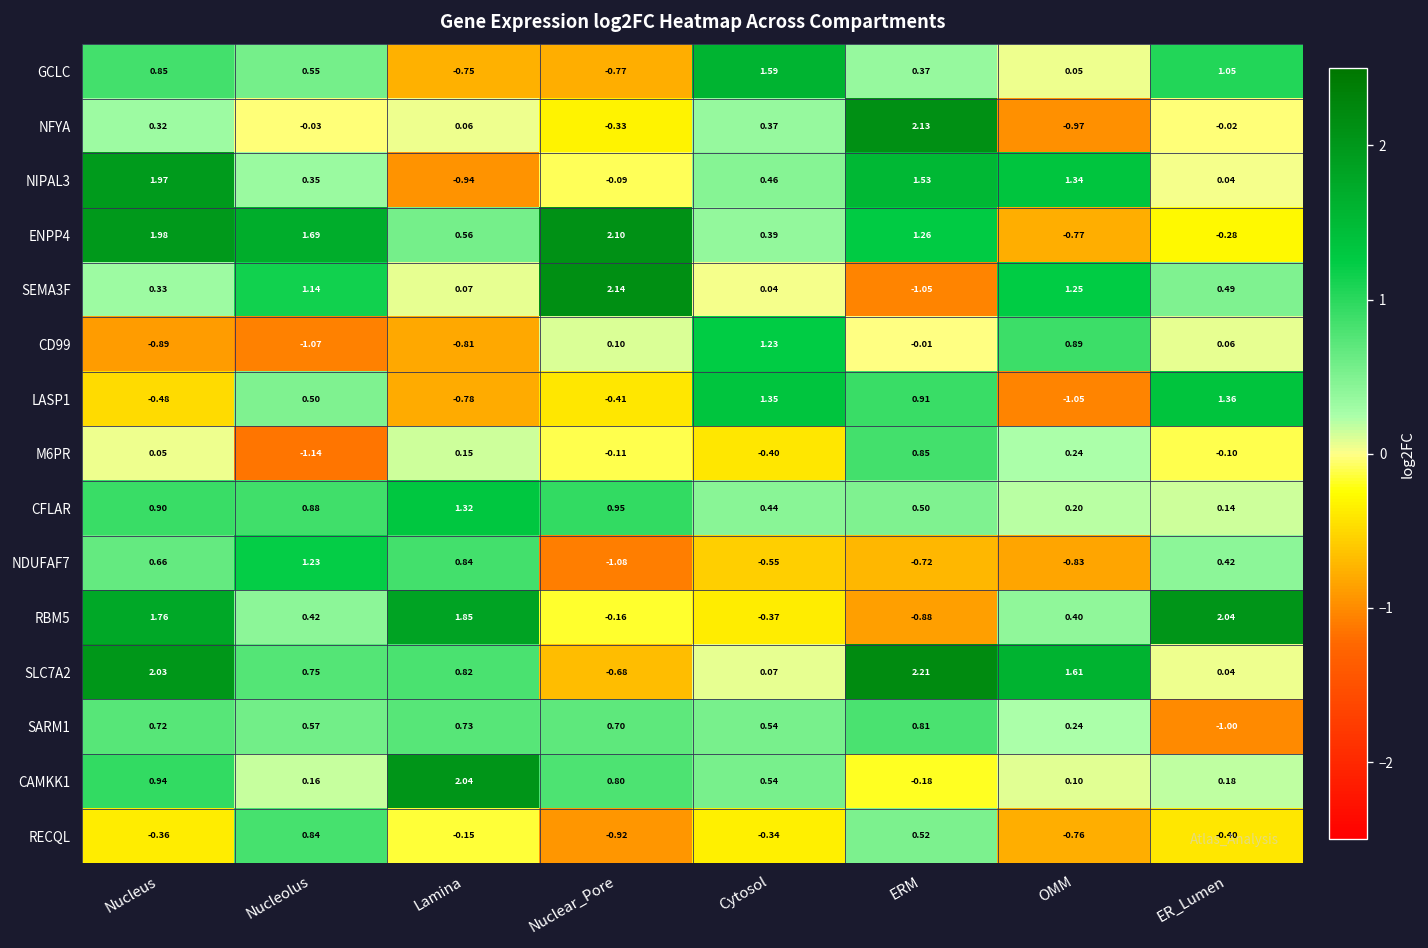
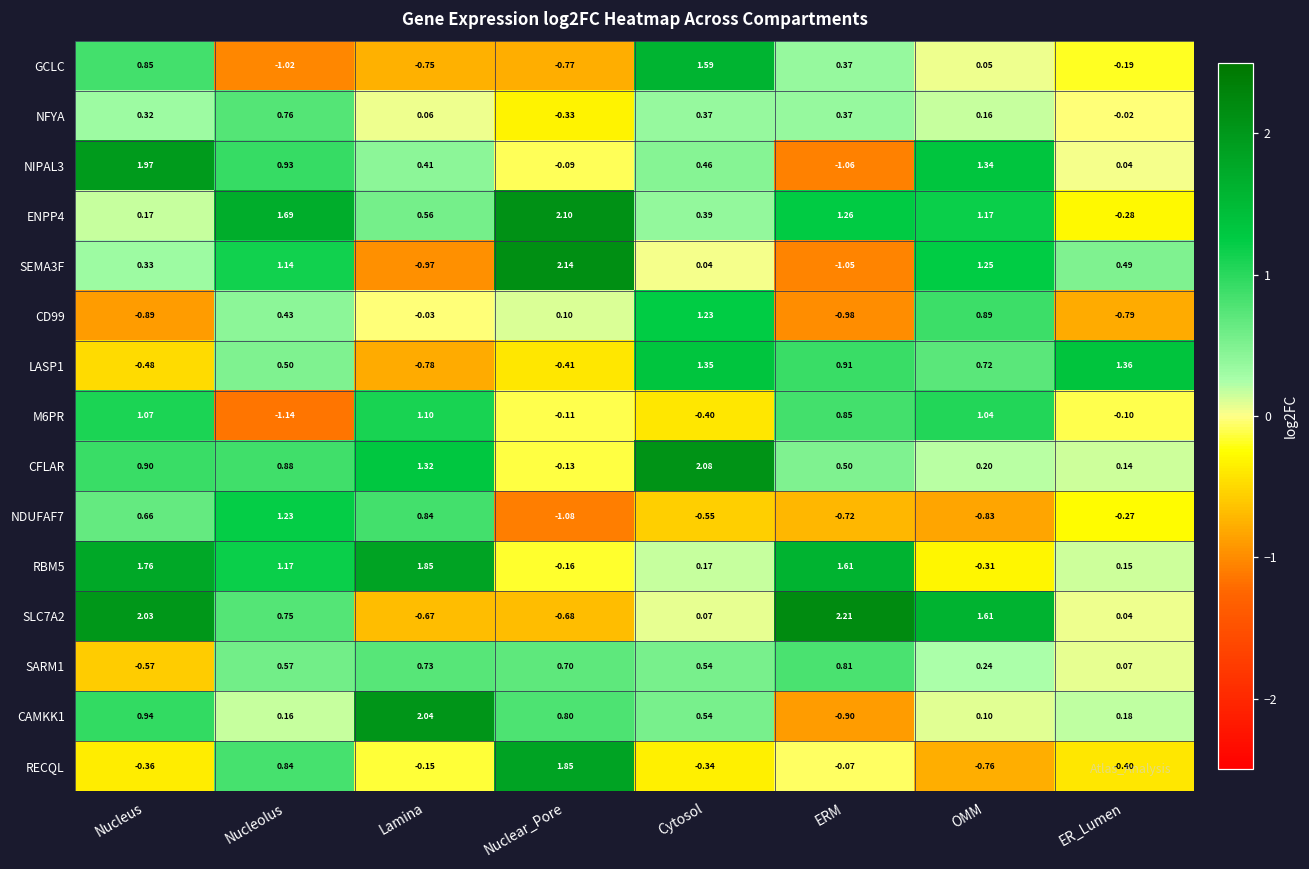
  {
    "GCLC": {
      "Nucleus": 0.85,
-     "Nucleolus": 0.55,
+     "Nucleolus": -1.02,
      "Lamina": -0.75,
      "Nuclear_Pore": -0.77,
      "Cytosol": 1.59,
      "ERM": 0.37,
      "OMM": 0.05,
-     "ER_Lumen": 1.05
+     "ER_Lumen": -0.19
    },
    "NFYA": {
      "Nucleus": 0.32,
-     "Nucleolus": -0.03,
+     "Nucleolus": 0.76,
      "Lamina": 0.06,
      "Nuclear_Pore": -0.33,
      "Cytosol": 0.37,
-     "ERM": 2.13,
-     "OMM": -0.97,
+     "ERM": 0.37,
+     "OMM": 0.16,
      "ER_Lumen": -0.02
    },
    "NIPAL3": {
      "Nucleus": 1.97,
-     "Nucleolus": 0.35,
-     "Lamina": -0.94,
+     "Nucleolus": 0.93,
+     "Lamina": 0.41,
      "Nuclear_Pore": -0.09,
      "Cytosol": 0.46,
-     "ERM": 1.53,
+     "ERM": -1.06,
      "OMM": 1.34,
      "ER_Lumen": 0.04
    },
    "ENPP4": {
-     "Nucleus": 1.98,
+     "Nucleus": 0.17,
      "Nucleolus": 1.69,
      "Lamina": 0.56,
      "Nuclear_Pore": 2.10,
      "Cytosol": 0.39,
      "ERM": 1.26,
-     "OMM": -0.77,
+     "OMM": 1.17,
      "ER_Lumen": -0.28
    },
    "SEMA3F": {
      "Nucleus": 0.33,
      "Nucleolus": 1.14,
-     "Lamina": 0.07,
+     "Lamina": -0.97,
      "Nuclear_Pore": 2.14,
      "Cytosol": 0.04,
      "ERM": -1.05,
      "OMM": 1.25,
      "ER_Lumen": 0.49
    },
    "CD99": {
      "Nucleus": -0.89,
-     "Nucleolus": -1.07,
-     "Lamina": -0.81,
+     "Nucleolus": 0.43,
+     "Lamina": -0.03,
      "Nuclear_Pore": 0.10,
      "Cytosol": 1.23,
-     "ERM": -0.01,
+     "ERM": -0.98,
      "OMM": 0.89,
-     "ER_Lumen": 0.06
+     "ER_Lumen": -0.79
    },
    "LASP1": {
      "Nucleus": -0.48,
      "Nucleolus": 0.50,
      "Lamina": -0.78,
      "Nuclear_Pore": -0.41,
      "Cytosol": 1.35,
      "ERM": 0.91,
-     "OMM": -1.05,
+     "OMM": 0.72,
      "ER_Lumen": 1.36
    },
    "M6PR": {
-     "Nucleus": 0.05,
+     "Nucleus": 1.07,
      "Nucleolus": -1.14,
-     "Lamina": 0.15,
+     "Lamina": 1.10,
      "Nuclear_Pore": -0.11,
      "Cytosol": -0.40,
      "ERM": 0.85,
-     "OMM": 0.24,
+     "OMM": 1.04,
      "ER_Lumen": -0.10
    },
    "CFLAR": {
      "Nucleus": 0.90,
      "Nucleolus": 0.88,
      "Lamina": 1.32,
-     "Nuclear_Pore": 0.95,
-     "Cytosol": 0.44,
+     "Nuclear_Pore": -0.13,
+     "Cytosol": 2.08,
      "ERM": 0.50,
      "OMM": 0.20,
      "ER_Lumen": 0.14
    },
    "NDUFAF7": {
      "Nucleus": 0.66,
      "Nucleolus": 1.23,
      "Lamina": 0.84,
      "Nuclear_Pore": -1.08,
      "Cytosol": -0.55,
      "ERM": -0.72,
      "OMM": -0.83,
-     "ER_Lumen": 0.42
+     "ER_Lumen": -0.27
    },
    "RBM5": {
      "Nucleus": 1.76,
-     "Nucleolus": 0.42,
+     "Nucleolus": 1.17,
      "Lamina": 1.85,
      "Nuclear_Pore": -0.16,
-     "Cytosol": -0.37,
-     "ERM": -0.88,
-     "OMM": 0.40,
-     "ER_Lumen": 2.04
+     "Cytosol": 0.17,
+     "ERM": 1.61,
+     "OMM": -0.31,
+     "ER_Lumen": 0.15
    },
    "SLC7A2": {
      "Nucleus": 2.03,
      "Nucleolus": 0.75,
-     "Lamina": 0.82,
+     "Lamina": -0.67,
      "Nuclear_Pore": -0.68,
      "Cytosol": 0.07,
      "ERM": 2.21,
      "OMM": 1.61,
      "ER_Lumen": 0.04
    },
    "SARM1": {
-     "Nucleus": 0.72,
+     "Nucleus": -0.57,
      "Nucleolus": 0.57,
      "Lamina": 0.73,
      "Nuclear_Pore": 0.70,
      "Cytosol": 0.54,
      "ERM": 0.81,
      "OMM": 0.24,
-     "ER_Lumen": -1.00
+     "ER_Lumen": 0.07
    },
    "CAMKK1": {
      "Nucleus": 0.94,
      "Nucleolus": 0.16,
      "Lamina": 2.04,
      "Nuclear_Pore": 0.80,
      "Cytosol": 0.54,
-     "ERM": -0.18,
+     "ERM": -0.90,
      "OMM": 0.10,
      "ER_Lumen": 0.18
    },
    "RECQL": {
      "Nucleus": -0.36,
      "Nucleolus": 0.84,
      "Lamina": -0.15,
-     "Nuclear_Pore": -0.92,
+     "Nuclear_Pore": 1.85,
      "Cytosol": -0.34,
-     "ERM": 0.52,
+     "ERM": -0.07,
      "OMM": -0.76
    }
  }
